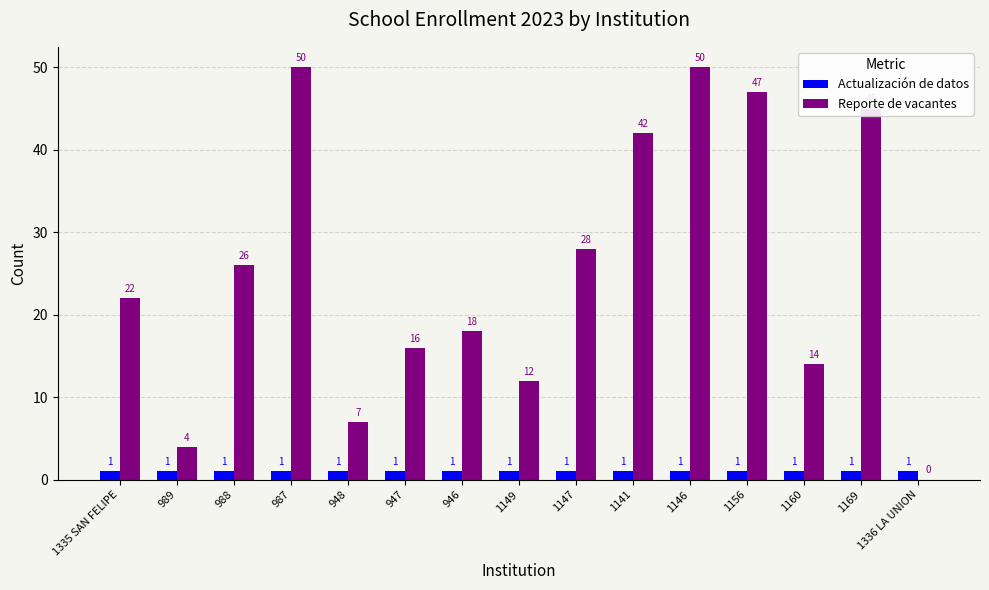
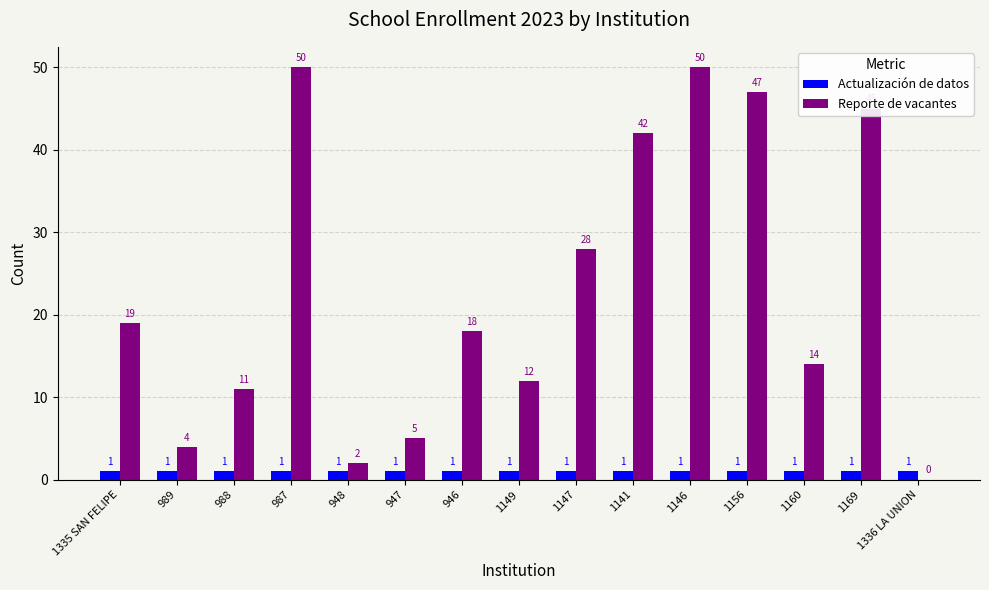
  {
    "Actualización de datos": {
      "1335 SAN FELIPE": 1,
      "989": 1,
      "988": 1,
      "987": 1,
      "948": 1,
      "947": 1,
      "946": 1,
      "1149": 1,
      "1147": 1,
      "1141": 1,
      "1146": 1,
      "1156": 1,
      "1160": 1,
      "1169": 1,
      "1336 LA UNION": 1
    },
    "Reporte de vacantes": {
-     "1335 SAN FELIPE": 22,
+     "1335 SAN FELIPE": 19,
      "989": 4,
-     "988": 26,
+     "988": 11,
      "987": 50,
-     "948": 7,
-     "947": 16,
+     "948": 2,
+     "947": 5,
      "946": 18,
      "1149": 12,
      "1147": 28,
      "1141": 42,
      "1146": 50,
      "1156": 47,
      "1160": 14,
      "1336 LA UNION": 0
    }
  }
